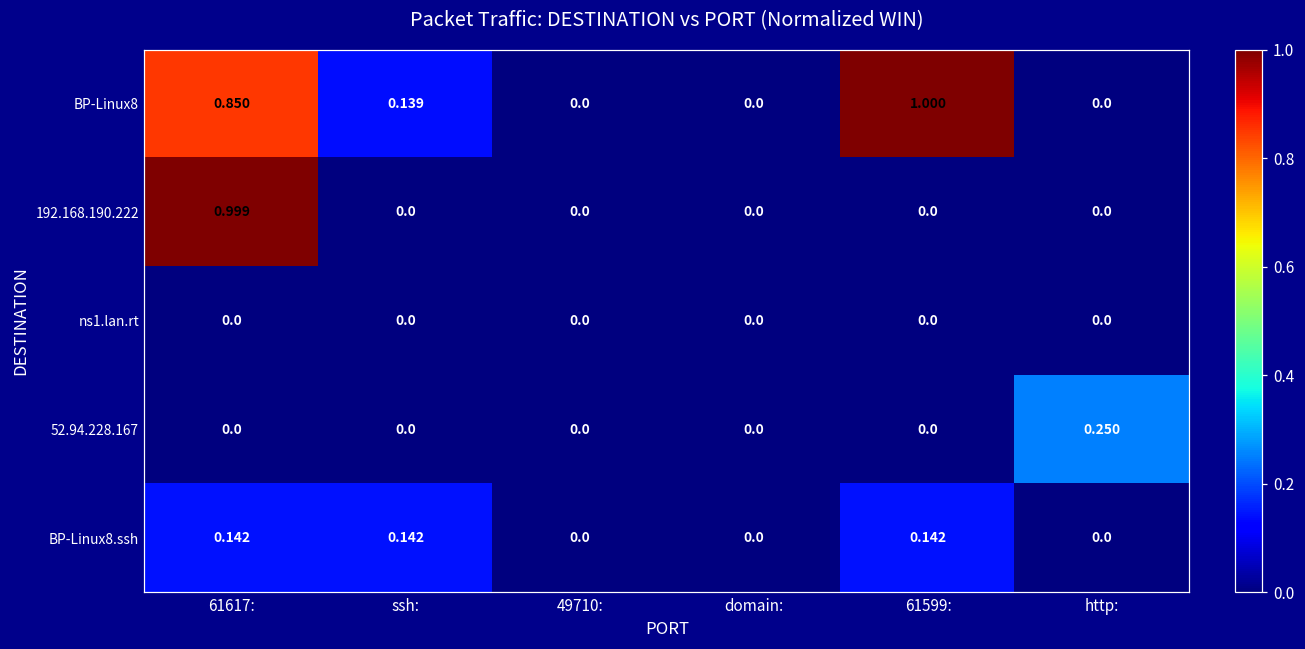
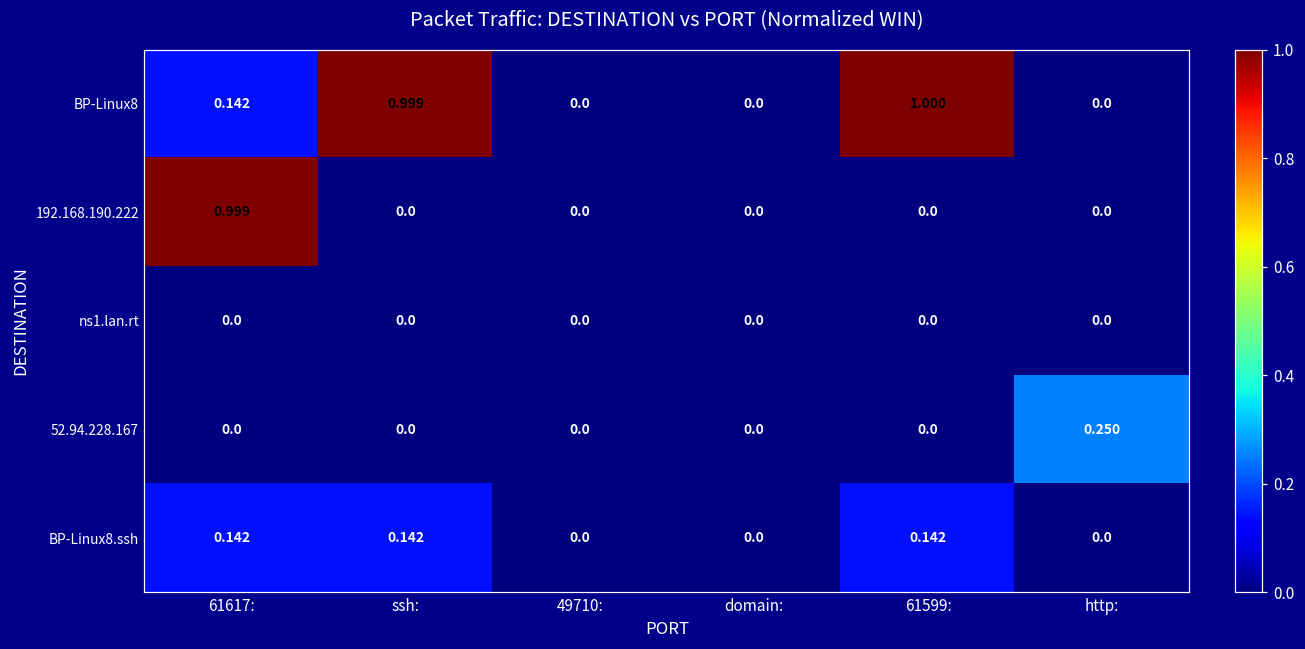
  {
    "BP-Linux8": {
-     "61617:": 0.850,
-     "ssh:": 0.139,
+     "61617:": 0.142,
+     "ssh:": 0.999,
      "49710:": 0.0,
      "domain:": 0.0,
      "61599:": 1.000,
      "http:": 0.0
    },
    "192.168.190.222": {
      "61617:": 0.999,
      "ssh:": 0.0,
      "49710:": 0.0,
      "domain:": 0.0,
      "61599:": 0.0,
      "http:": 0.0
    },
    "ns1.lan.rt": {
      "61617:": 0.0,
      "ssh:": 0.0,
      "49710:": 0.0,
      "domain:": 0.0,
      "61599:": 0.0,
      "http:": 0.0
    },
    "52.94.228.167": {
      "61617:": 0.0,
      "ssh:": 0.0,
      "49710:": 0.0,
      "domain:": 0.0,
      "61599:": 0.0,
      "http:": 0.250
    },
    "BP-Linux8.ssh": {
      "61617:": 0.142,
      "ssh:": 0.142,
      "49710:": 0.0,
      "domain:": 0.0,
      "61599:": 0.142,
      "http:": 0.0
    }
  }
